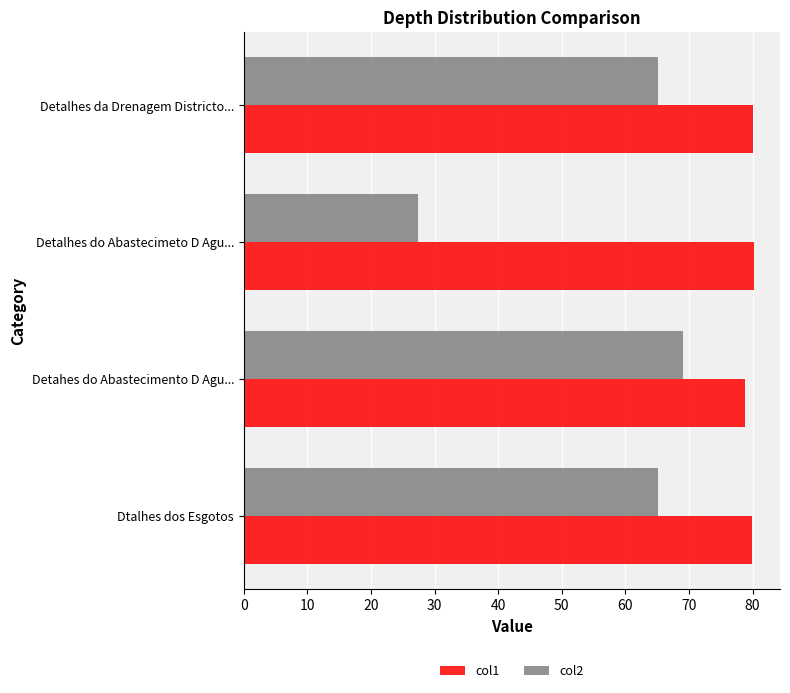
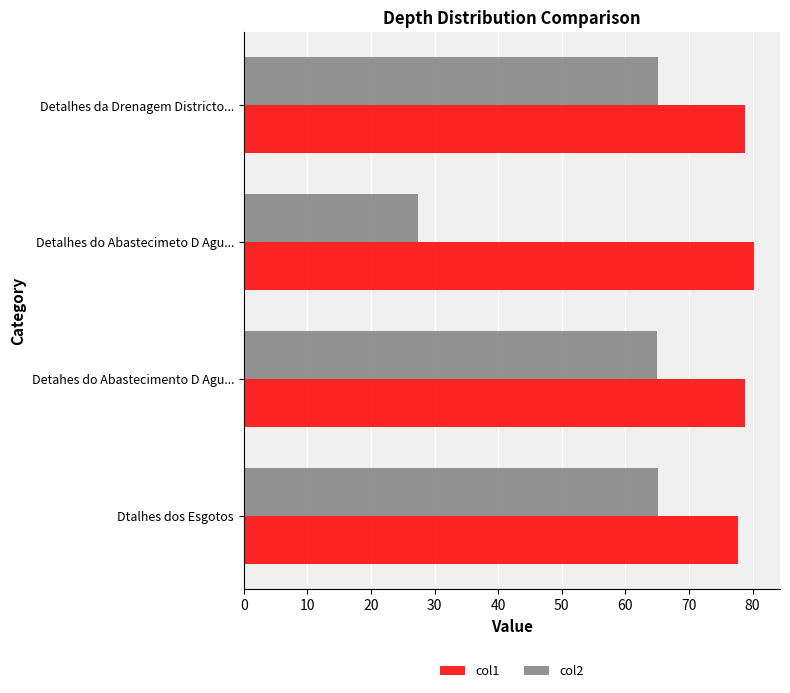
  {
    "col1": {
-     "Detalhes da Drenagem Districto...": 80,
+     "Detalhes da Drenagem Districto...": 79,
      "Detalhes do Abastecimeto D Agu...": 80,
      "Detahes do Abastecimento D Agu...": 79,
-     "Dtalhes dos Esgotos": 80
+     "Dtalhes dos Esgotos": 78
    },
    "col2": {
      "Detalhes da Drenagem Districto...": 65,
      "Detalhes do Abastecimeto D Agu...": 27,
-     "Detahes do Abastecimento D Agu...": 69,
+     "Detahes do Abastecimento D Agu...": 65,
      "Dtalhes dos Esgotos": 65
    }
  }
